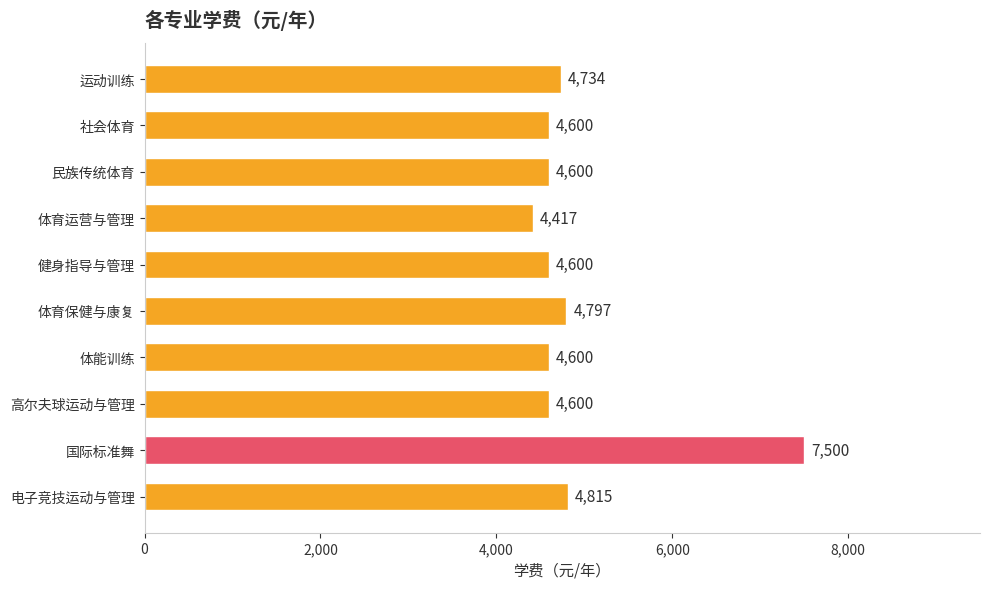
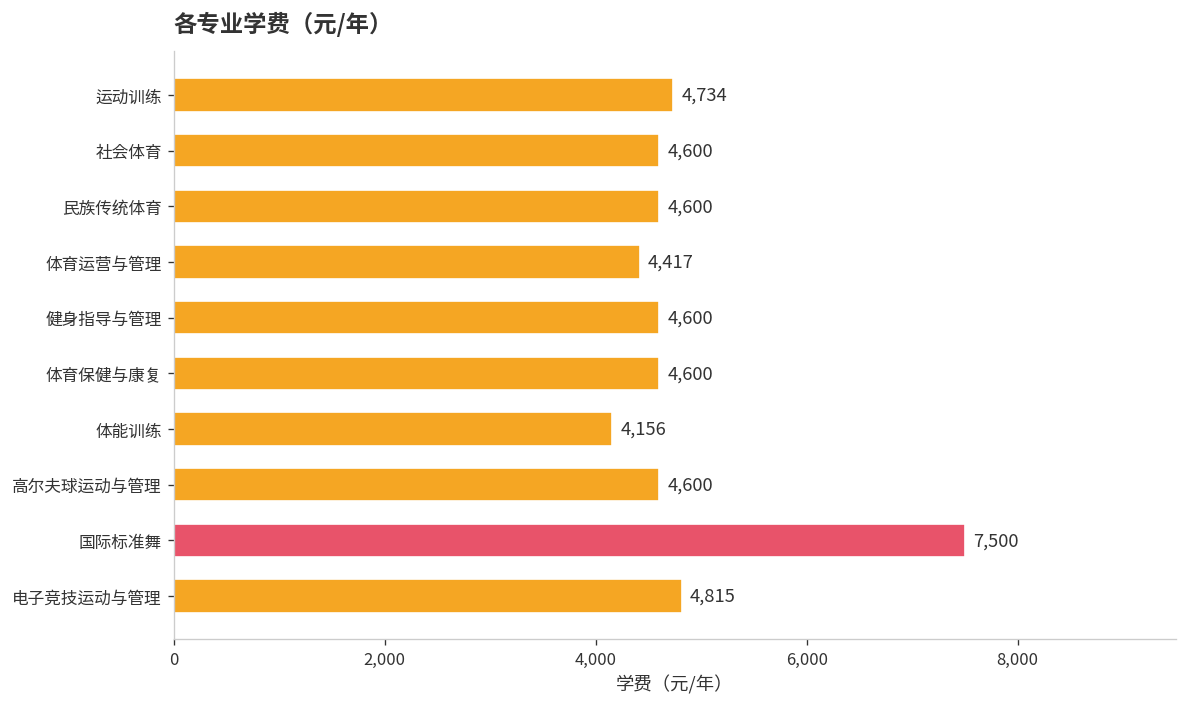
  {
    "运动训练": "4,734",
    "社会体育": "4,600",
    "民族传统体育": "4,600",
    "体育运营与管理": "4,417",
    "健身指导与管理": "4,600",
-   "体育保健与康复": "4,797",
-   "体能训练": "4,600",
+   "体育保健与康复": "4,600",
+   "体能训练": "4,156",
    "高尔夫球运动与管理": "4,600",
    "国际标准舞": "7,500",
    "电子竞技运动与管理": "4,815"
  }
